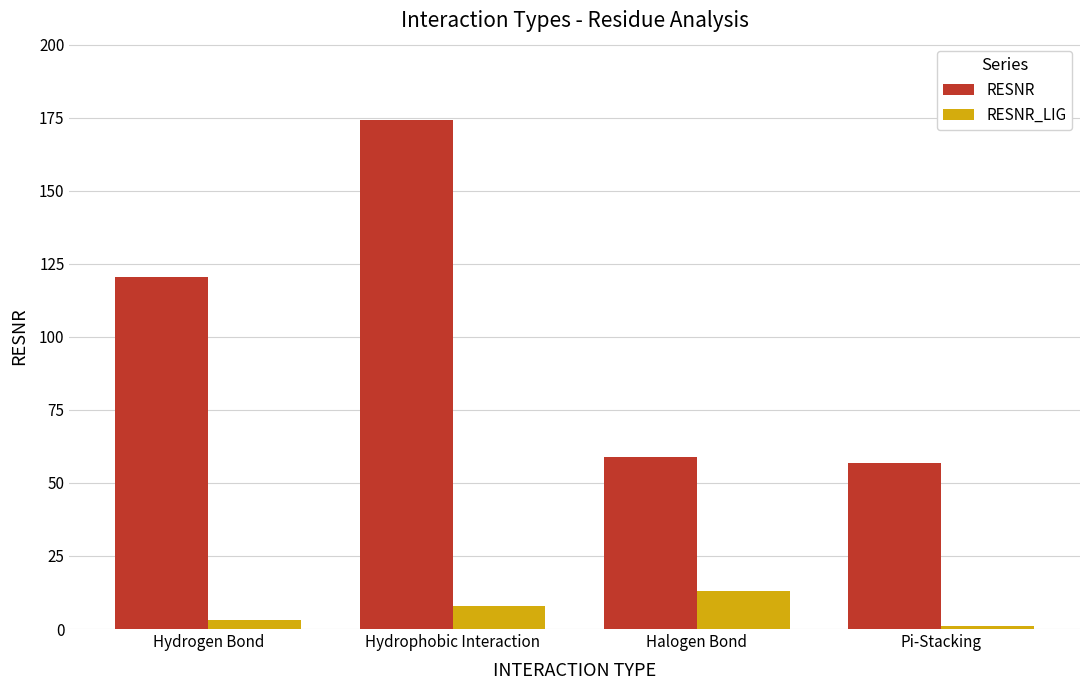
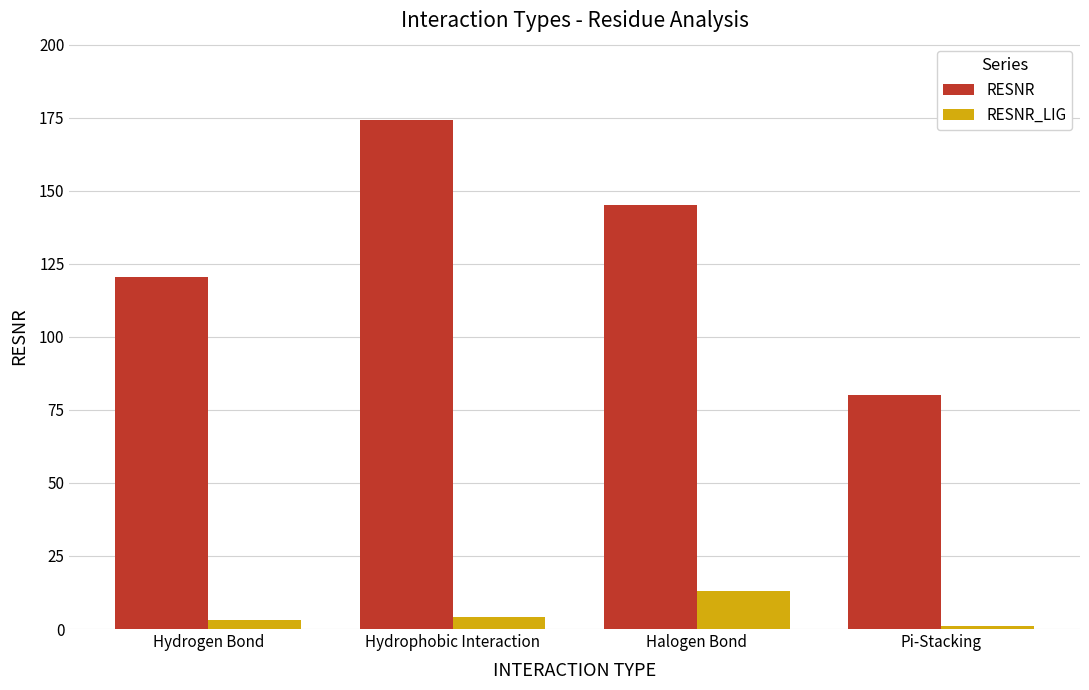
  {
    "RESNR": {
      "Hydrogen Bond": 121,
      "Hydrophobic Interaction": 174,
-     "Halogen Bond": 59,
-     "Pi-Stacking": 57
+     "Halogen Bond": 145,
+     "Pi-Stacking": 80
    },
    "RESNR_LIG": {
      "Hydrogen Bond": 3,
-     "Hydrophobic Interaction": 8,
+     "Hydrophobic Interaction": 4,
      "Halogen Bond": 13,
      "Pi-Stacking": 1
    }
  }
